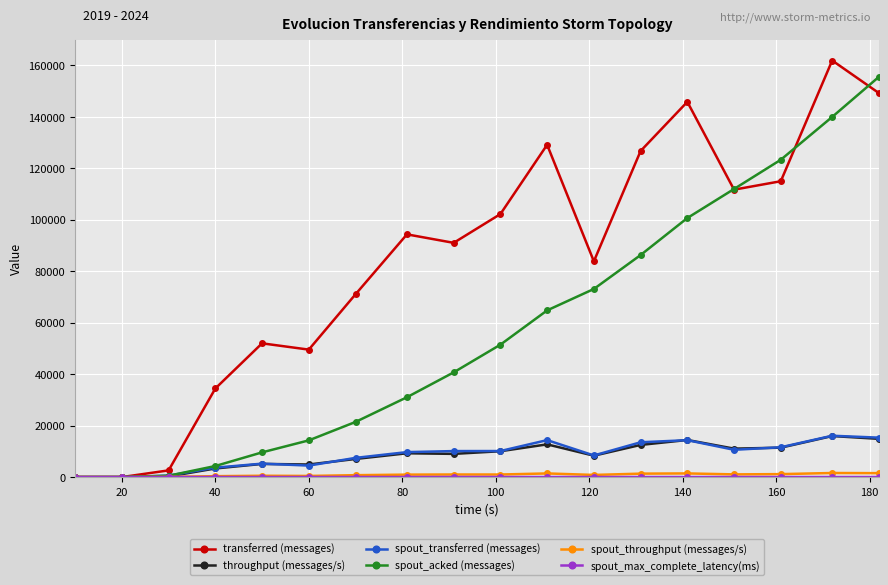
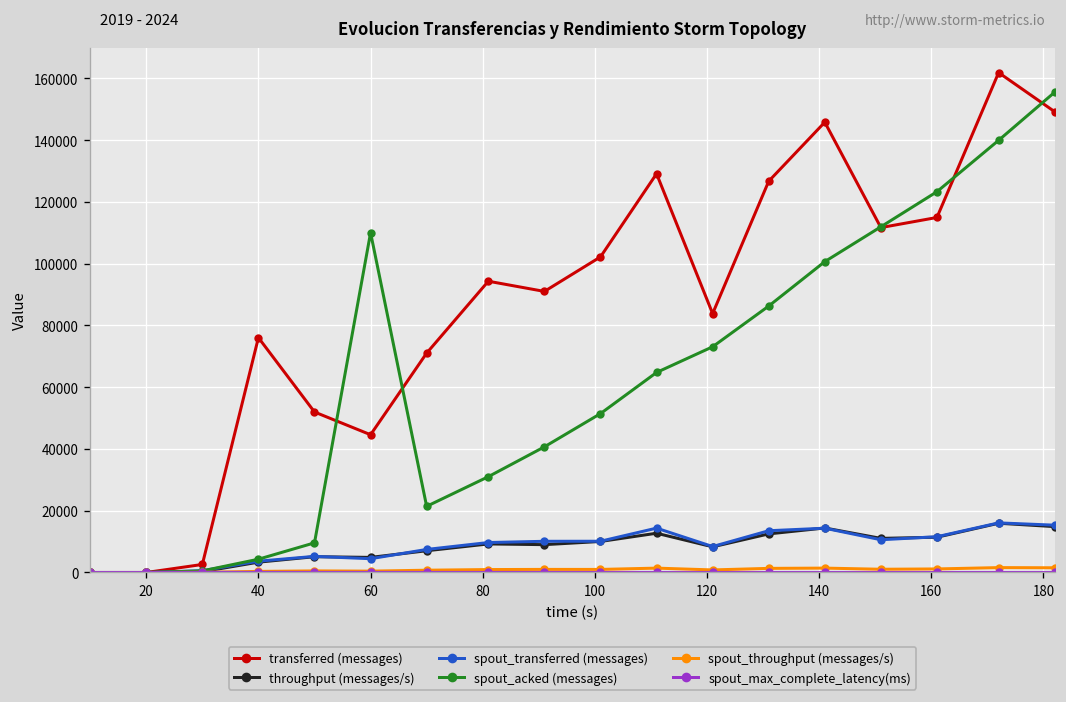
  {
    "transferred (messages)": {
-     "40": 34000,
-     "60": 50000
+     "40": 76000,
+     "60": 45000
    },
    "spout_acked (messages)": {
-     "60": 14000
+     "60": 110000
    }
  }
